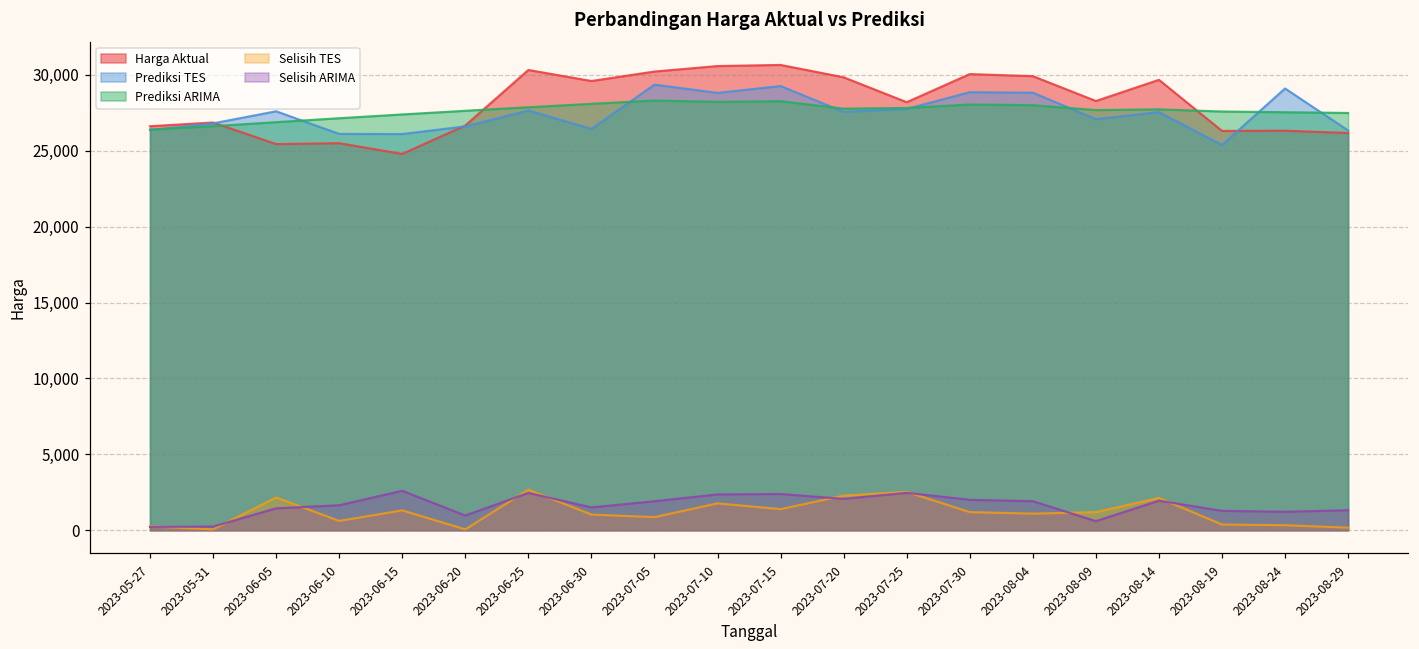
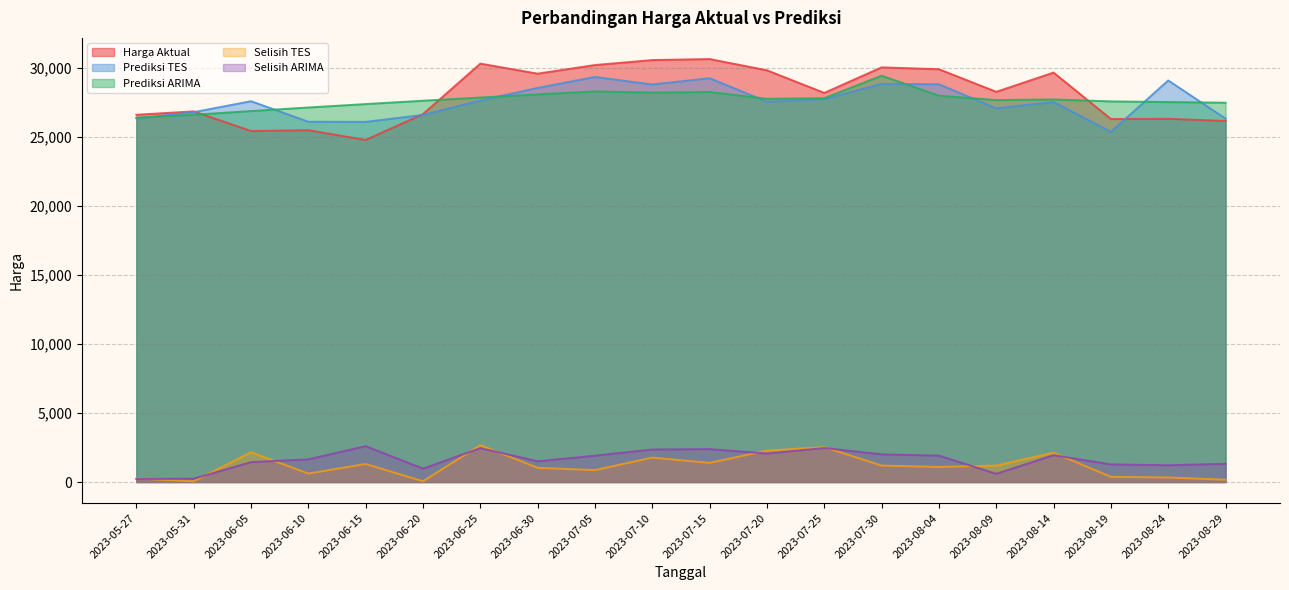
  {
    "Harga Aktual": {
      "2023-05-27": "26,600",
      "2023-06-05": "25,400",
      "2023-06-10": "25,500",
      "2023-06-15": "24,800",
      "2023-06-25": "30,300",
      "2023-06-30": "29,600",
      "2023-07-05": "30,200",
      "2023-07-10": "30,600",
      "2023-07-15": "30,700",
      "2023-07-20": "29,800",
      "2023-07-25": "28,200",
      "2023-07-30": "30,100",
      "2023-08-04": "29,900",
      "2023-08-09": "28,300",
      "2023-08-14": "29,700",
      "2023-08-19": "26,300",
      "2023-08-24": "26,300"
    },
    "Prediksi TES": {
      "2023-06-05": "27,600",
      "2023-06-10": "26,100",
      "2023-06-15": "26,100",
      "2023-06-25": "27,700",
-     "2023-06-30": "26,400",
+     "2023-06-30": "28,600",
      "2023-07-05": "29,400",
      "2023-07-10": "28,800",
      "2023-07-15": "29,300",
      "2023-07-20": "27,600",
      "2023-07-30": "28,900",
      "2023-08-04": "28,800",
      "2023-08-09": "27,100",
      "2023-08-19": "25,400",
      "2023-08-24": "29,100"
    },
    "Prediksi ARIMA": {
      "2023-05-31": "26,600",
      "2023-06-05": "26,900",
      "2023-06-10": "27,100",
      "2023-06-15": "27,400",
      "2023-06-20": "27,600",
      "2023-06-25": "27,900",
      "2023-06-30": "28,100",
      "2023-07-05": "28,300",
      "2023-07-10": "28,200",
      "2023-07-15": "28,300",
      "2023-07-20": "27,800",
-     "2023-07-30": "28,100",
+     "2023-07-30": "29,500",
      "2023-08-04": "28,000",
      "2023-08-09": "27,700",
      "2023-08-19": "27,600",
      "2023-08-24": "27,500",
      "2023-08-29": "27,500"
    },
    "Selisih TES": {
      "2023-05-31": "100",
      "2023-06-05": "2,200",
      "2023-06-10": "600",
      "2023-06-15": "1,300",
      "2023-06-20": "100",
      "2023-06-25": "2,700",
      "2023-06-30": "1,000",
      "2023-07-05": "900",
      "2023-07-10": "1,800",
      "2023-07-15": "1,400",
      "2023-07-20": "2,300",
      "2023-07-30": "1,200",
      "2023-08-04": "1,100",
      "2023-08-09": "1,200",
      "2023-08-14": "2,100",
      "2023-08-19": "400",
      "2023-08-24": "300",
      "2023-08-29": "200"
    },
    "Selisih ARIMA": {
      "2023-05-31": "200",
      "2023-06-05": "1,400",
      "2023-06-10": "1,600",
      "2023-06-15": "2,600",
      "2023-06-20": "1,000",
      "2023-06-25": "2,500",
      "2023-06-30": "1,500",
      "2023-07-05": "1,900",
      "2023-07-10": "2,400",
      "2023-07-15": "2,400",
      "2023-07-20": "2,100",
      "2023-07-30": "2,000",
      "2023-08-04": "1,900",
      "2023-08-09": "600",
      "2023-08-14": "1,900",
      "2023-08-19": "1,300",
      "2023-08-24": "1,200",
      "2023-08-29": "1,300"
    }
  }
